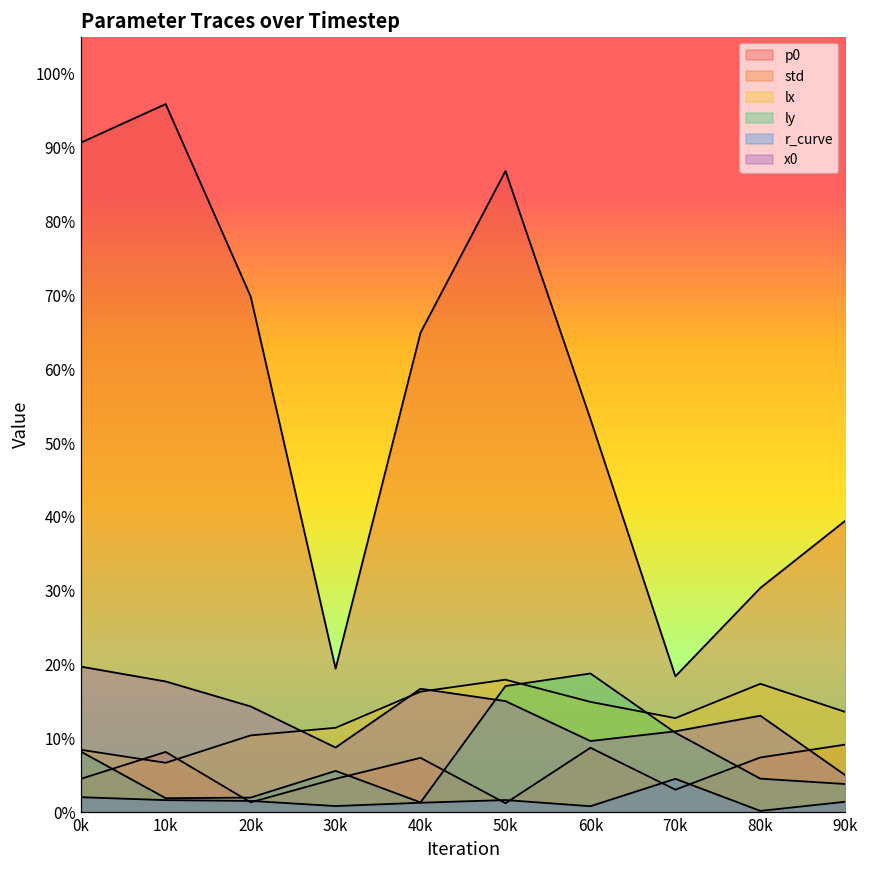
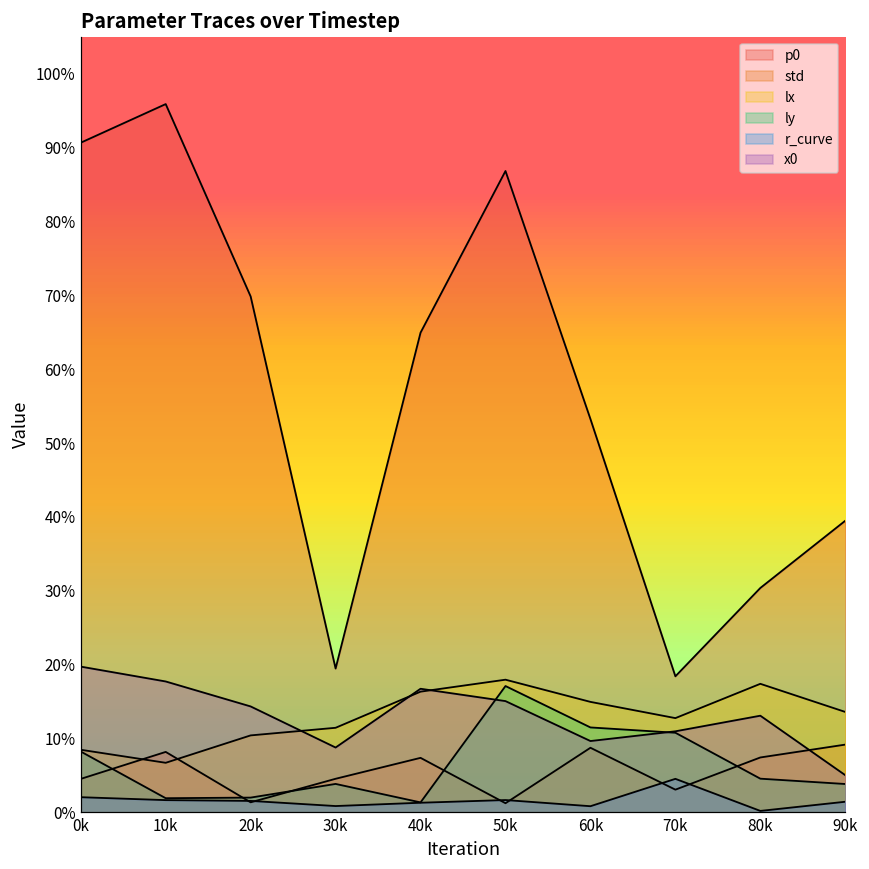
  {
    "ly": {
      "20k": "2%",
-     "30k": "6%",
+     "30k": "4%",
      "50k": "17%",
-     "60k": "19%",
+     "60k": "12%",
      "80k": "5%",
      "90k": "4%"
    },
    "r_curve": {
      "0k": "2%",
      "30k": "1%",
      "50k": "2%",
      "60k": "1%",
      "70k": "5%",
      "80k": "0%",
      "90k": "1%"
    },
    "x0": {
      "0k": "20%",
      "10k": "18%",
      "20k": "14%",
      "30k": "9%",
      "40k": "17%",
      "50k": "15%",
      "60k": "10%",
      "80k": "13%",
      "90k": "5%"
    }
  }
